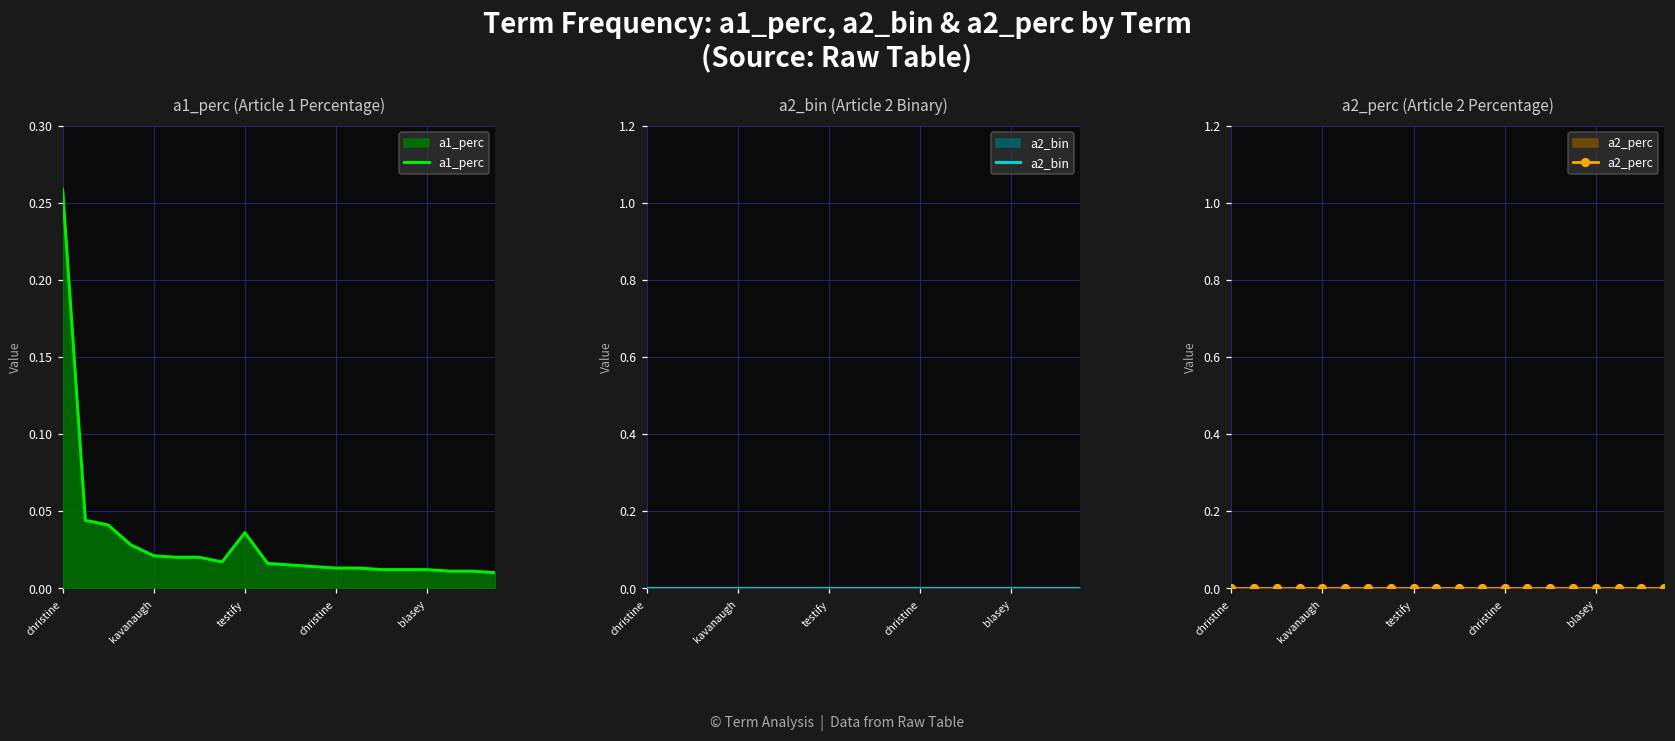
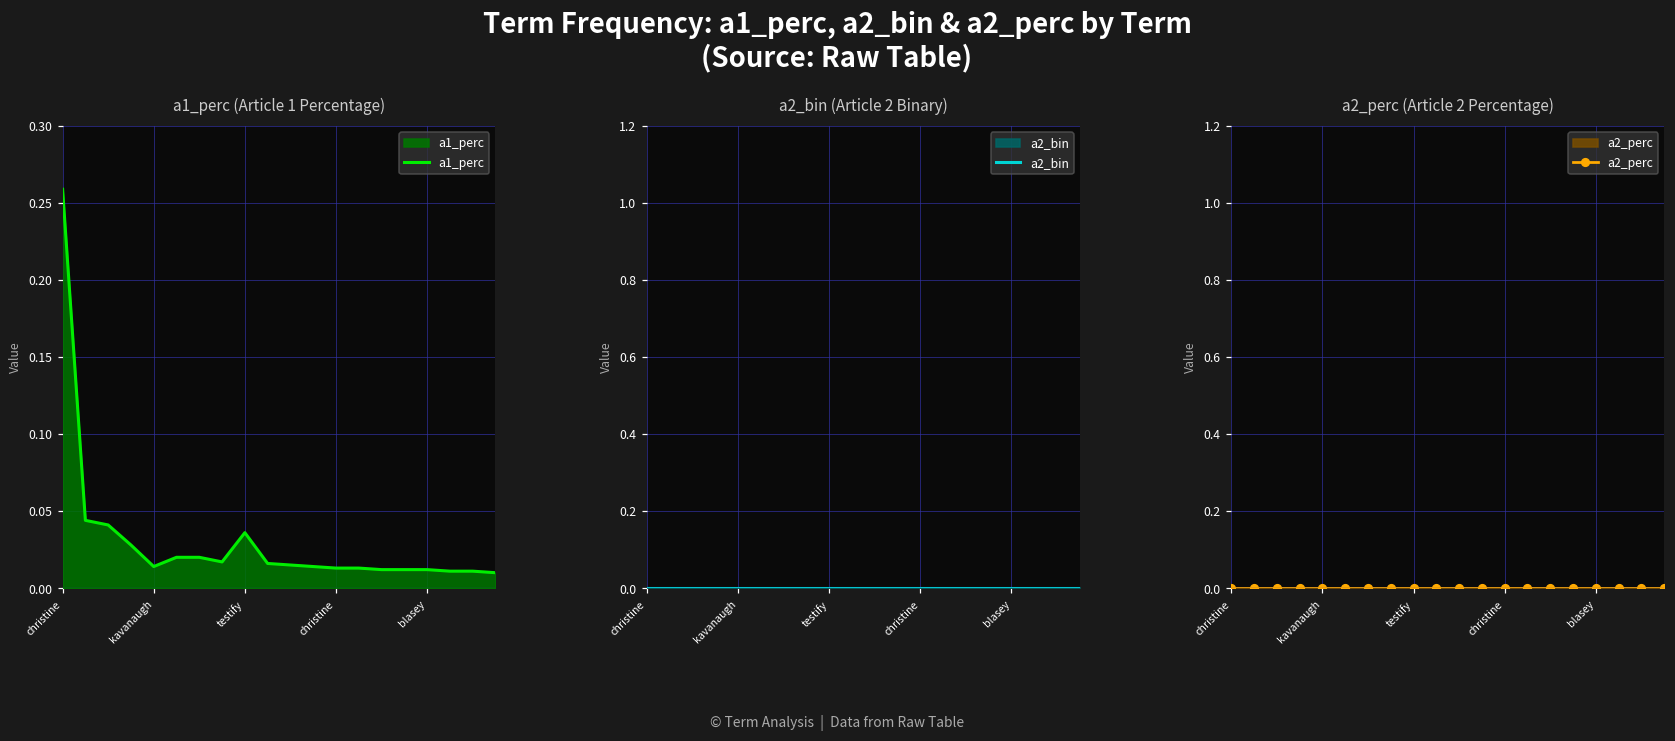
  {
    "a1_perc (Article 1 Percentage)": {
-     "kavanaugh": 0.021,
+     "kavanaugh": 0.014,
      "testify": 0.036,
      "blasey": 0.012
    },
    "a2_bin (Article 2 Binary)": {
      "kavanaugh": 0.00,
      "testify": 0.00,
      "blasey": 0.00
    },
    "a2_perc (Article 2 Percentage)": {
      "kavanaugh": 0.00,
      "testify": 0.00,
      "blasey": 0.00
    }
  }
